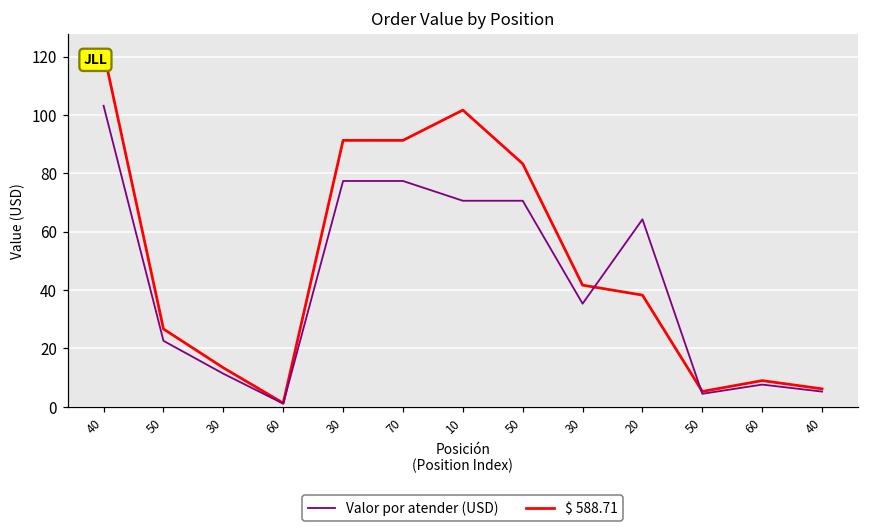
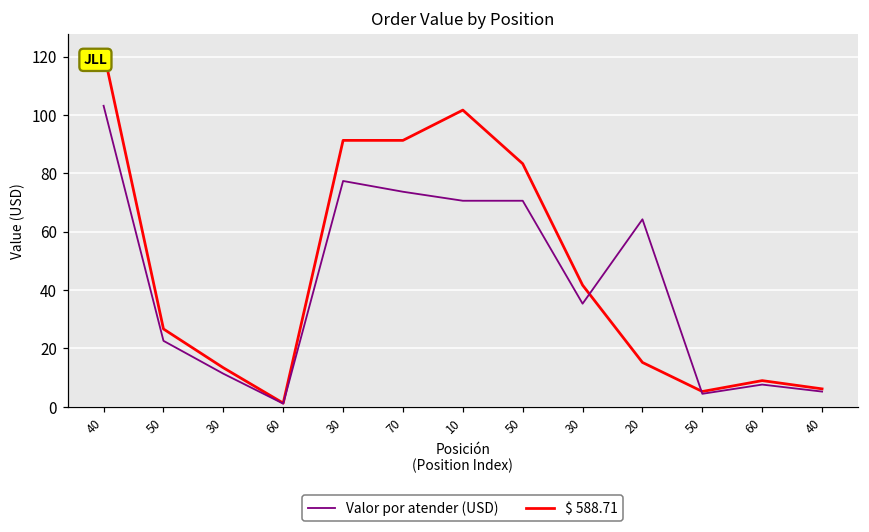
  {
    "Valor por atender (USD)": {
-     "70": 77,
+     "70": 74,
      "10": 71,
      "20": 64
    },
    "$ 588.71": {
      "70": 91,
      "10": 102,
-     "20": 38
+     "20": 15
    }
  }
